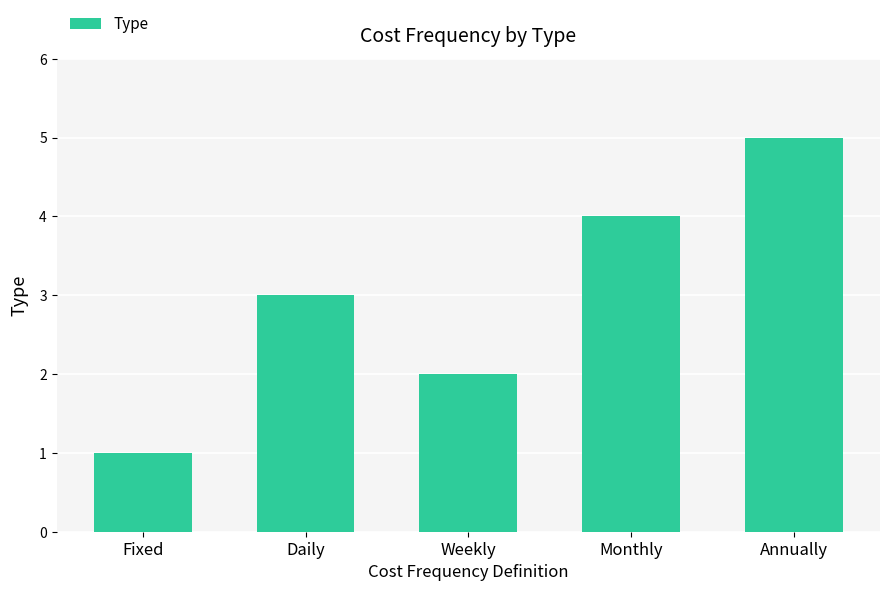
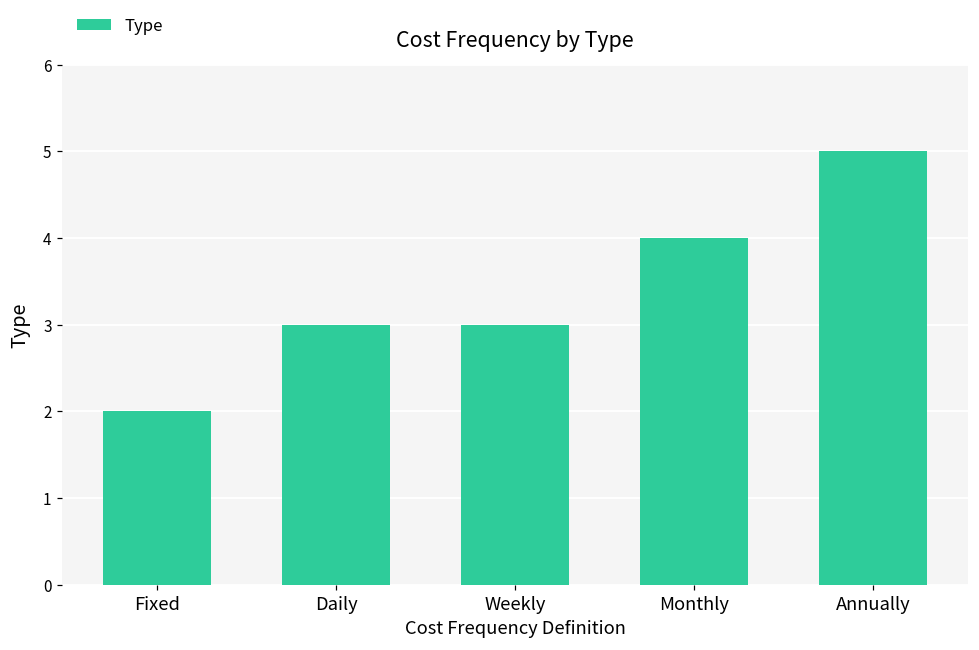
  {
-   "Fixed": 1,
+   "Fixed": 2,
    "Daily": 3,
-   "Weekly": 2,
+   "Weekly": 3,
    "Monthly": 4,
    "Annually": 5
  }
